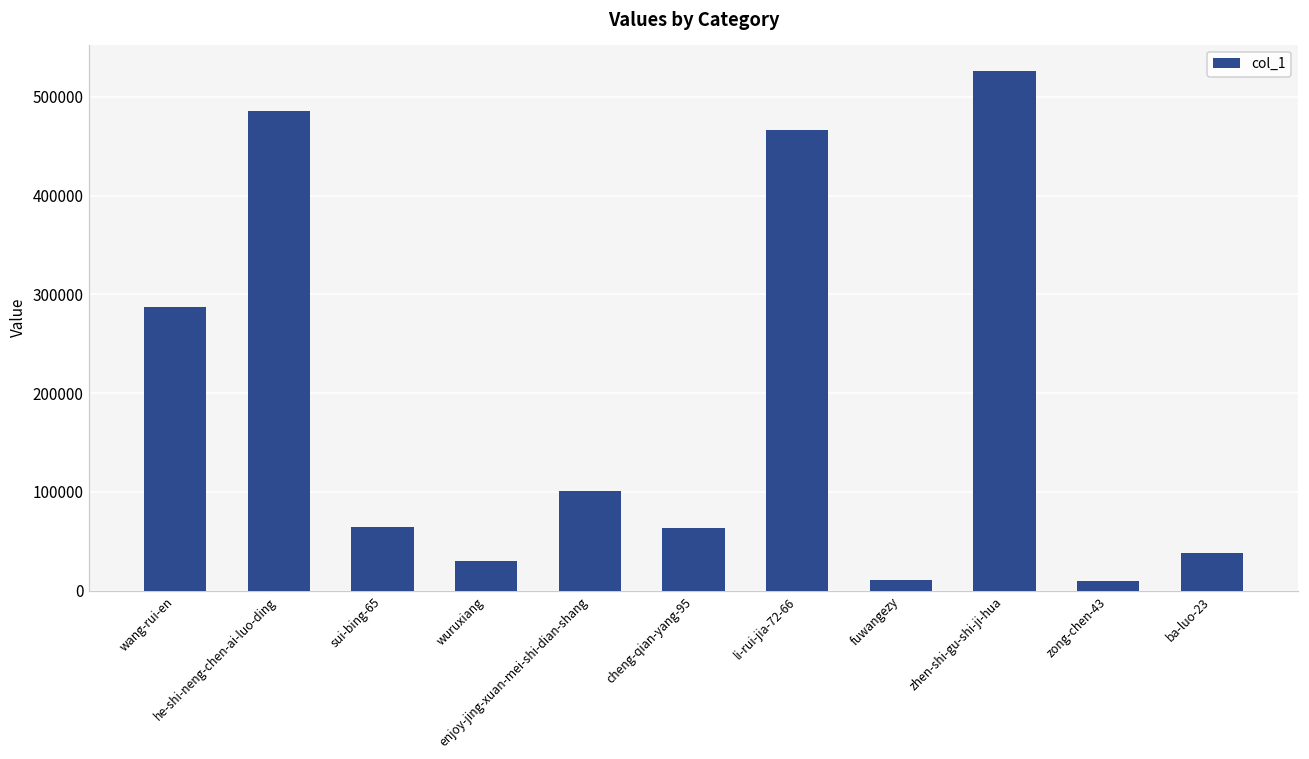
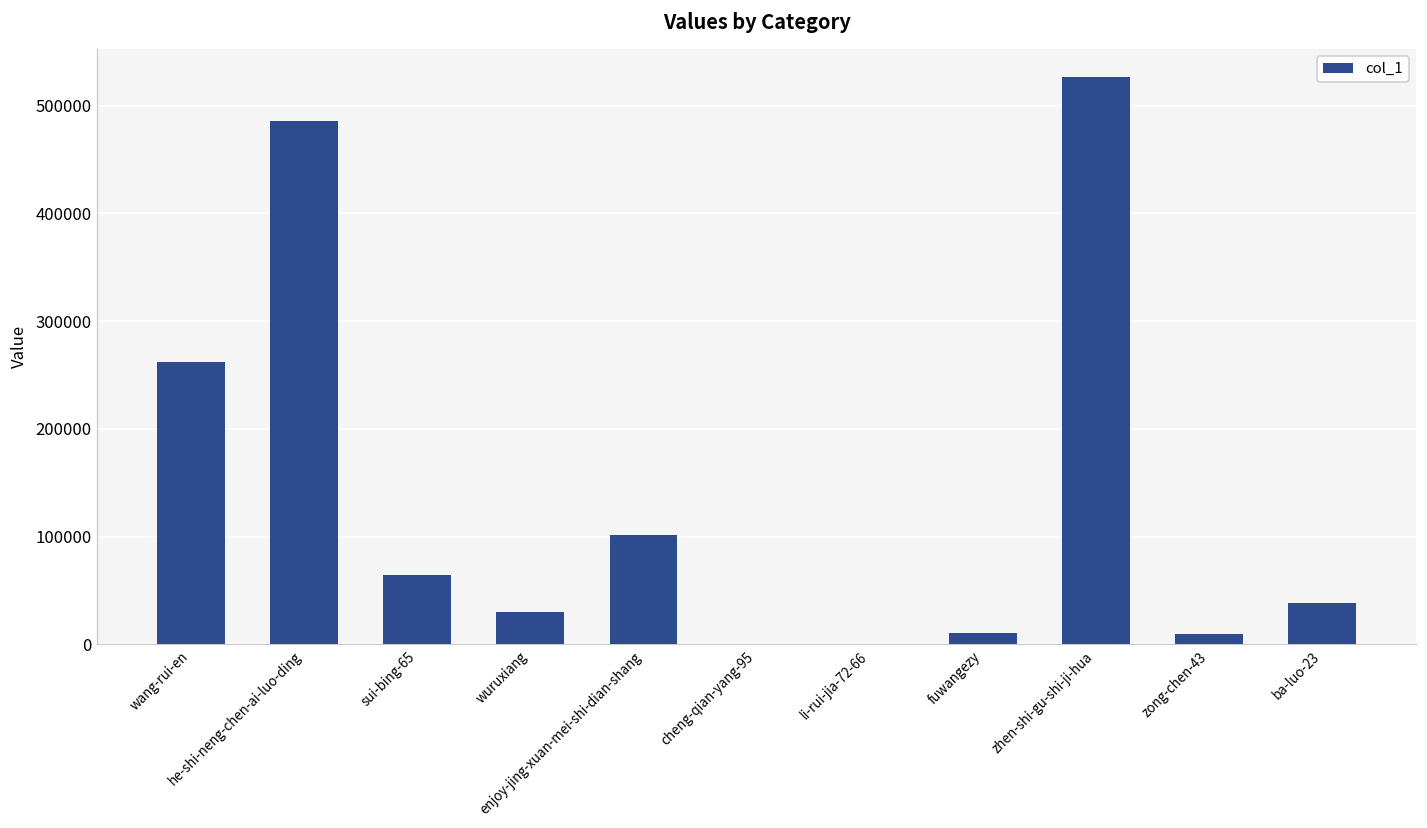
  {
-   "wang-rui-en": 290000,
+   "wang-rui-en": 260000,
    "he-shi-neng-chen-ai-luo-ding": 490000,
    "sui-bing-65": 60000,
    "wuruxiang": 30000,
    "enjoy-jing-xuan-mei-shi-dian-shang": 100000,
-   "cheng-qian-yang-95": 60000,
-   "li-rui-jia-72-66": 470000,
+   "cheng-qian-yang-95": 0,
+   "li-rui-jia-72-66": 0,
    "fuwangezy": 10000,
    "zhen-shi-gu-shi-ji-hua": 530000,
    "zong-chen-43": 10000,
    "ba-luo-23": 40000
  }
